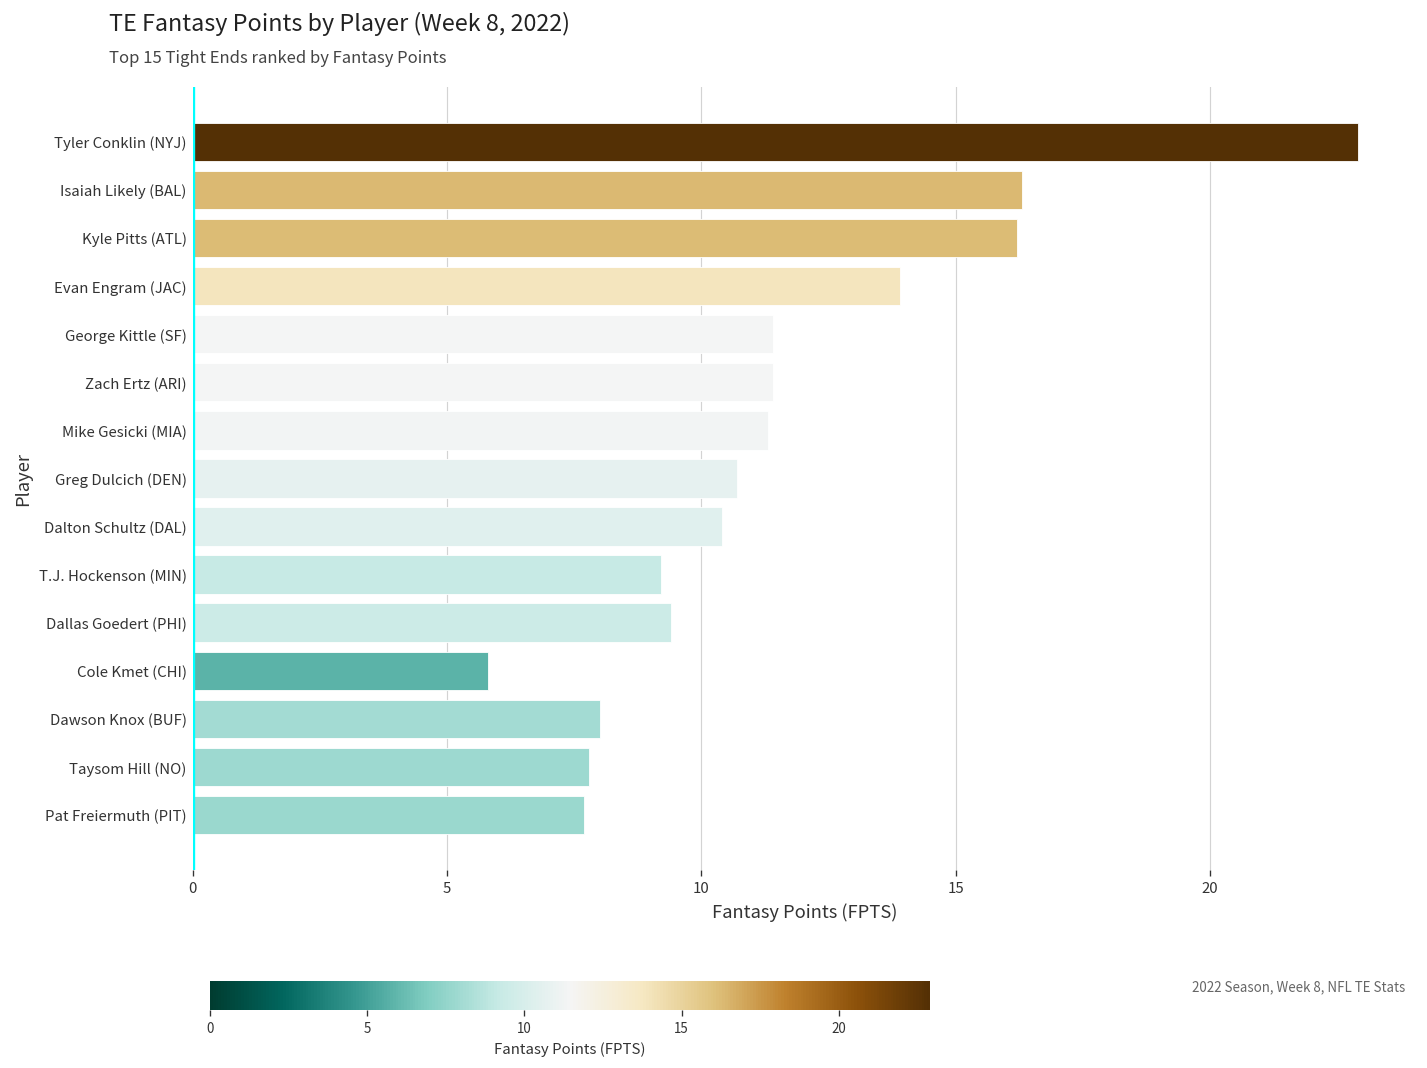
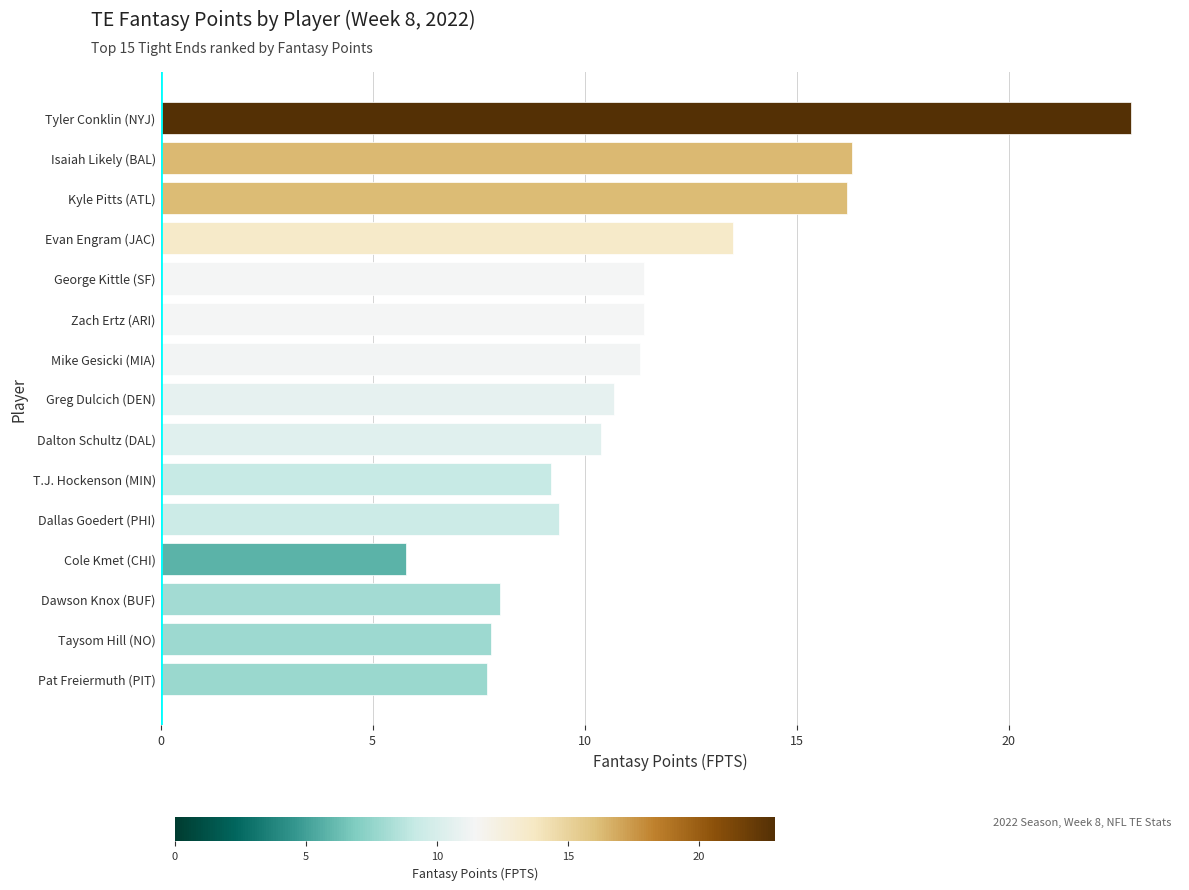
  {
    "Tyler Conklin (NYJ)": 22.9,
    "Isaiah Likely (BAL)": 16.3,
    "Kyle Pitts (ATL)": 16.2,
-   "Evan Engram (JAC)": 13.9,
+   "Evan Engram (JAC)": 13.5,
    "George Kittle (SF)": 11.4,
    "Zach Ertz (ARI)": 11.4,
    "Mike Gesicki (MIA)": 11.3,
    "Greg Dulcich (DEN)": 10.7,
    "Dalton Schultz (DAL)": 10.4,
    "T.J. Hockenson (MIN)": 9.2,
    "Dallas Goedert (PHI)": 9.4,
    "Cole Kmet (CHI)": 5.8,
    "Dawson Knox (BUF)": 8.0,
    "Taysom Hill (NO)": 7.8,
    "Pat Freiermuth (PIT)": 7.7
  }
